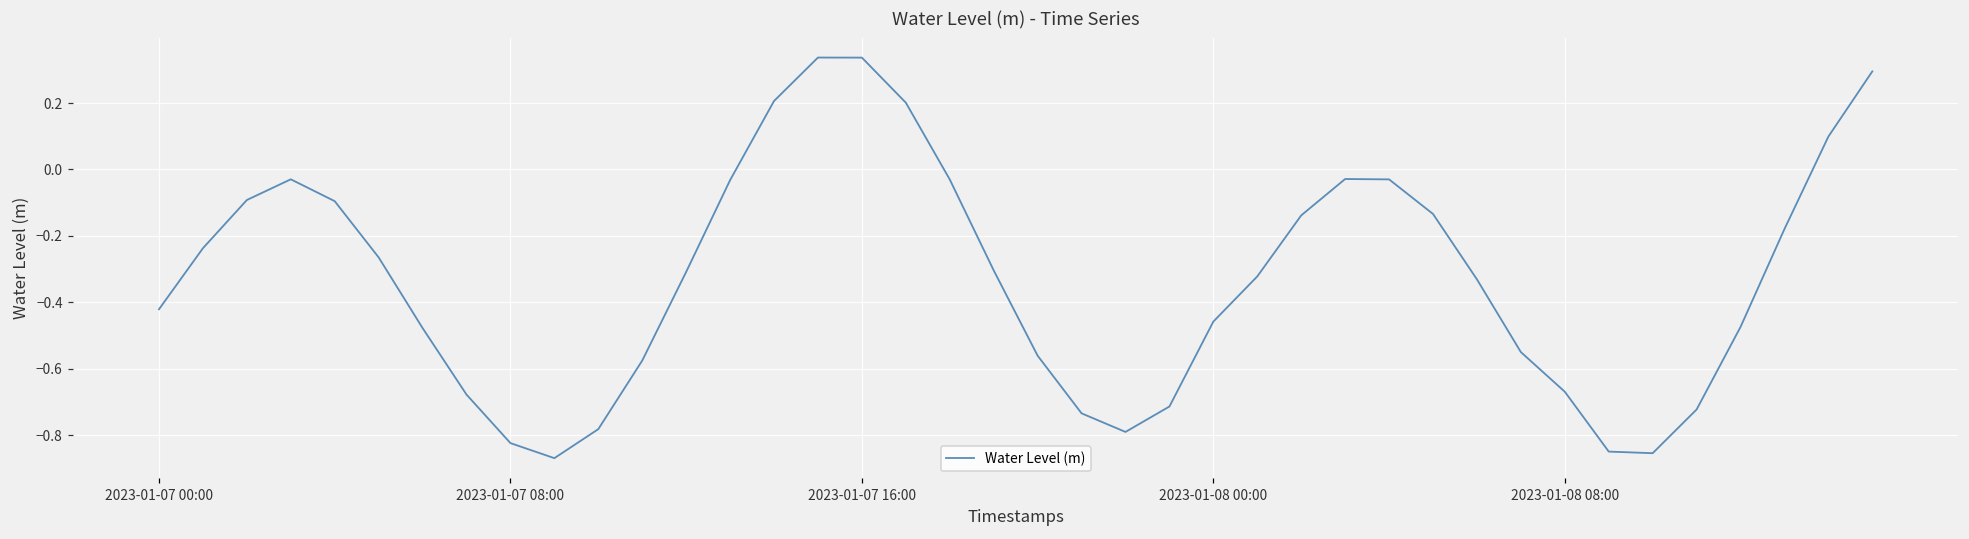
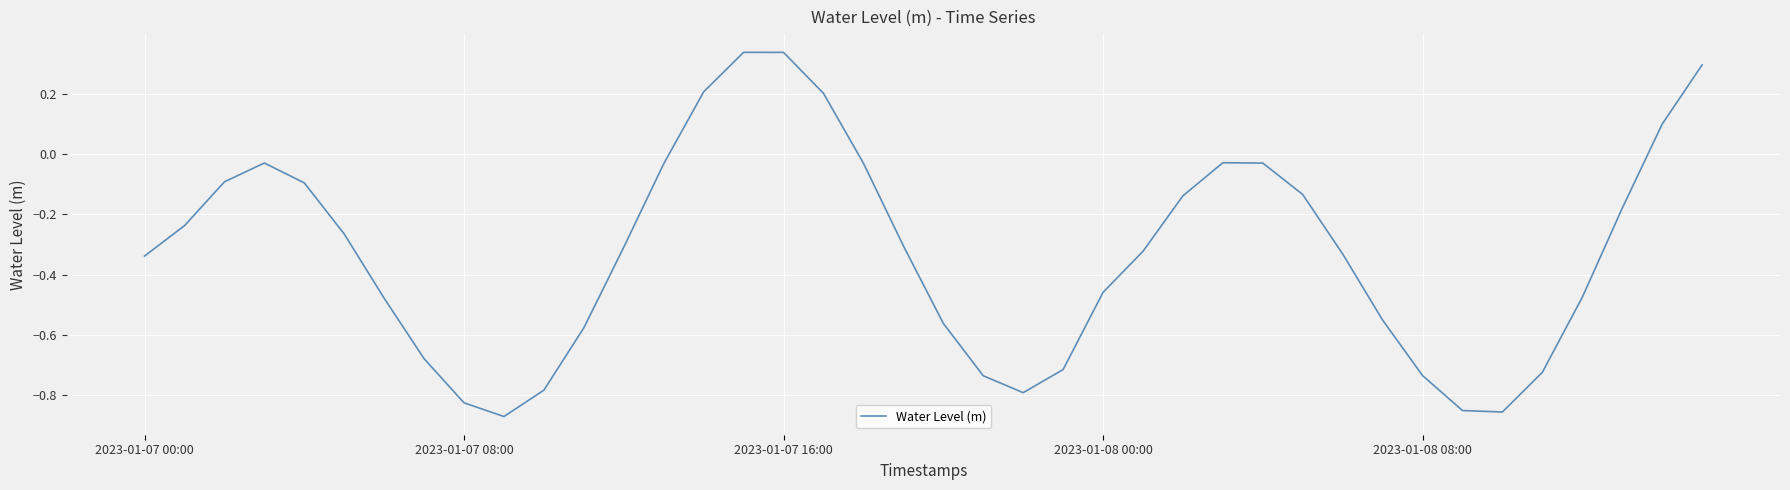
  {
-   "2023-01-07 00:00": -0.42,
+   "2023-01-07 00:00": -0.34,
    "2023-01-07 08:00": -0.82,
    "2023-01-07 16:00": 0.34,
    "2023-01-08 00:00": -0.46,
-   "2023-01-08 08:00": -0.67
+   "2023-01-08 08:00": -0.73
  }
